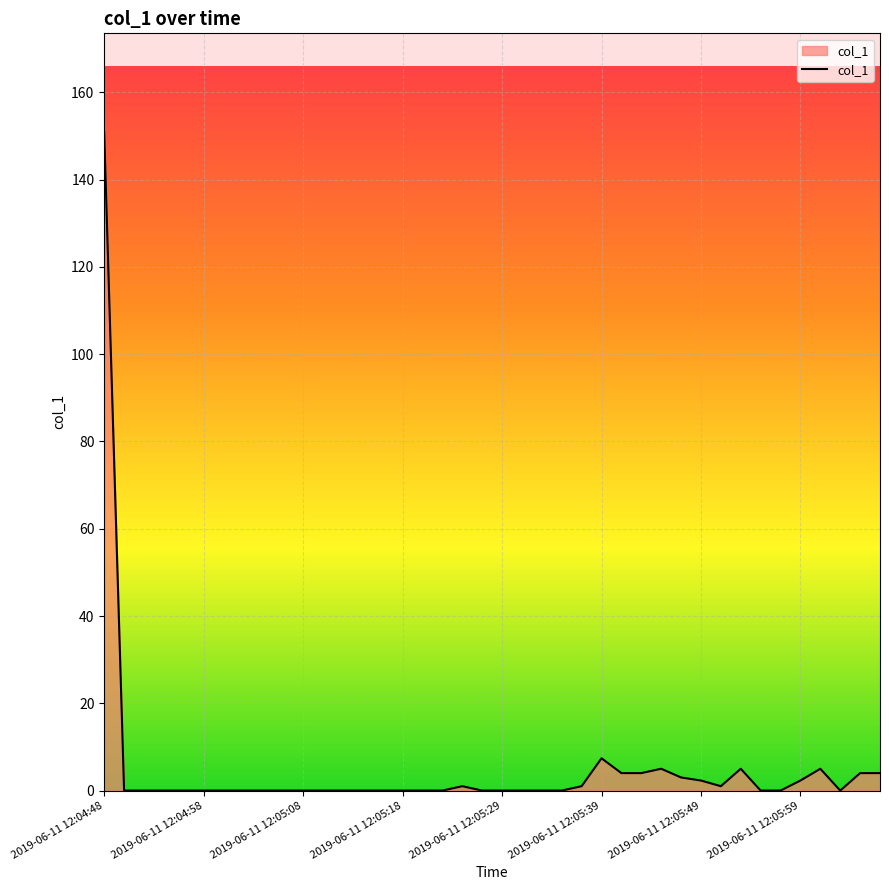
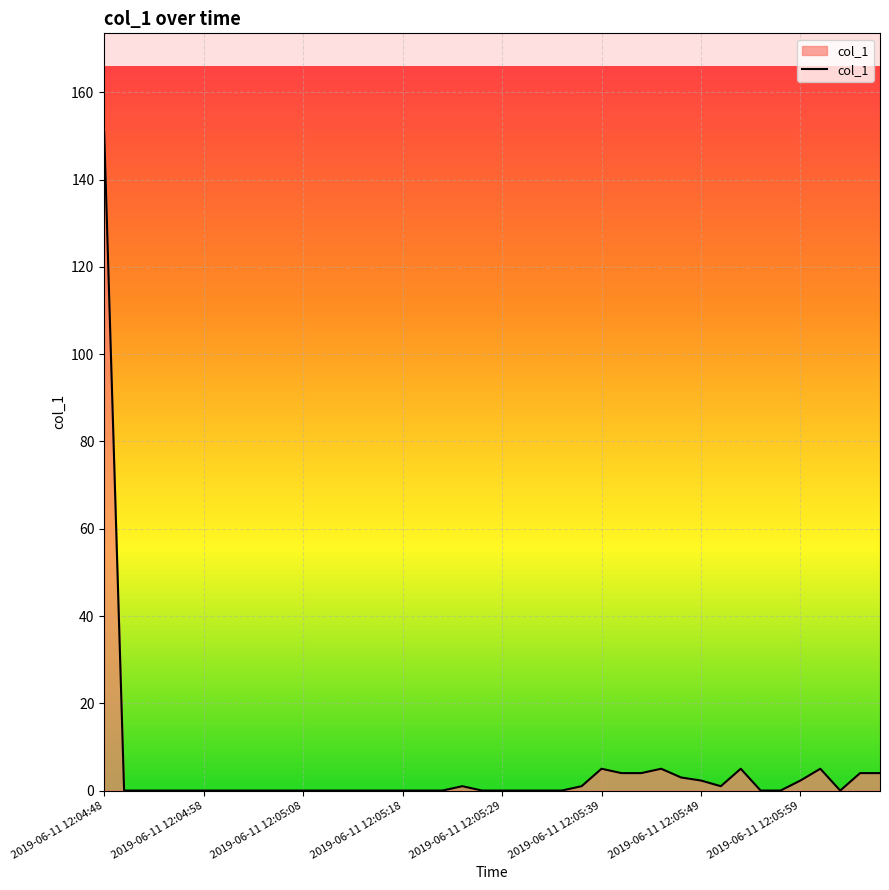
  {
    "2019-06-11 12:04:48": 151,
    "2019-06-11 12:04:58": 0,
    "2019-06-11 12:05:08": 0,
    "2019-06-11 12:05:18": 0,
    "2019-06-11 12:05:29": 0,
-   "2019-06-11 12:05:39": 7,
+   "2019-06-11 12:05:39": 5,
    "2019-06-11 12:05:49": 2,
    "2019-06-11 12:05:59": 2
  }
